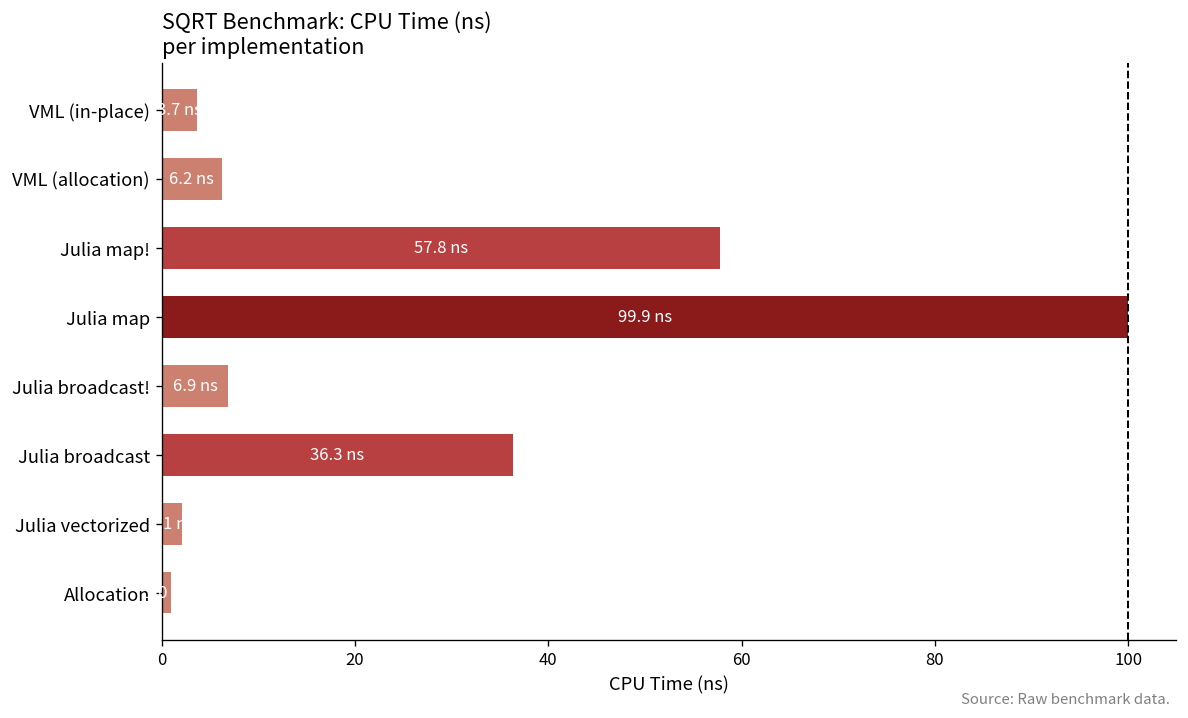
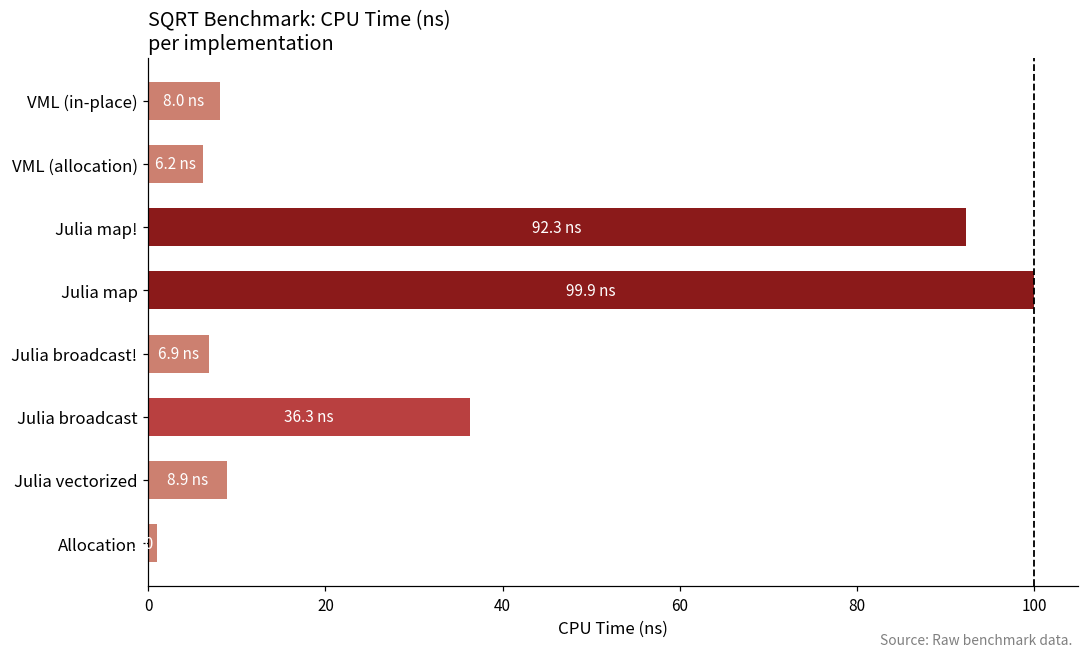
  {
-   "VML (in-place)": 3.7,
+   "VML (in-place)": 8.0,
    "VML (allocation)": 6.2,
-   "Julia map!": 57.8,
+   "Julia map!": 92.3,
    "Julia map": 99.9,
    "Julia broadcast!": 6.9,
    "Julia broadcast": 36.3,
-   "Julia vectorized": 2
+   "Julia vectorized": 9
  }
